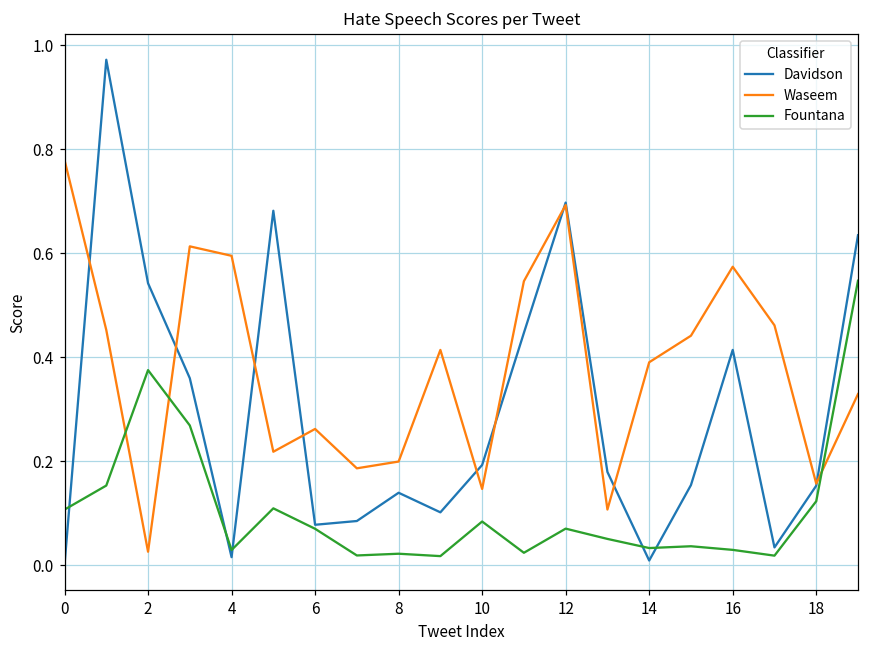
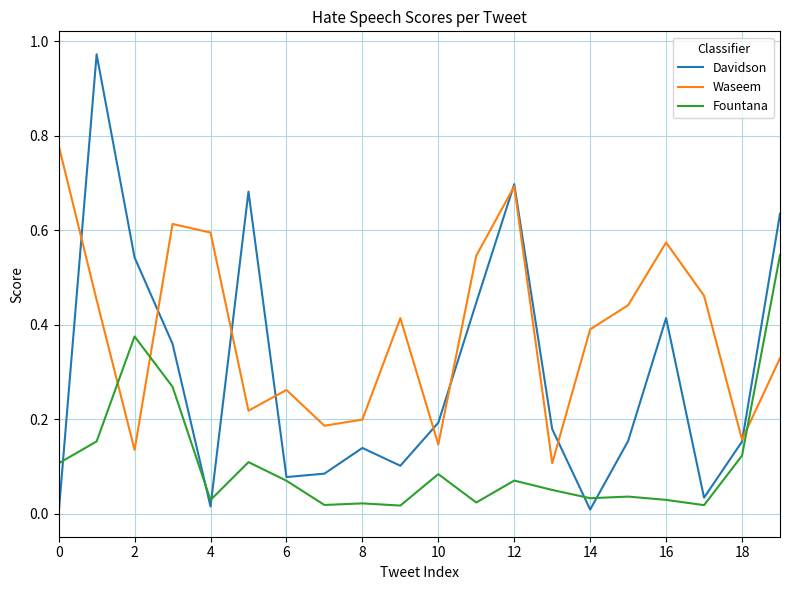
  {
    "Davidson": {
      "0": 0.00,
      "2": 0.54,
      "4": 0.02,
      "6": 0.08,
      "8": 0.14,
      "10": 0.19,
      "14": 0.01,
      "16": 0.41
    },
    "Waseem": {
      "0": 0.78,
-     "2": 0.03,
+     "2": 0.14,
      "4": 0.60,
      "6": 0.26,
      "8": 0.20,
      "10": 0.15,
      "14": 0.39,
      "16": 0.57
    },
    "Fountana": {
      "0": 0.11,
      "2": 0.38,
      "4": 0.03,
      "6": 0.07,
      "8": 0.02,
      "10": 0.08,
      "12": 0.07,
      "14": 0.03,
      "16": 0.03,
      "18": 0.12
    }
  }
